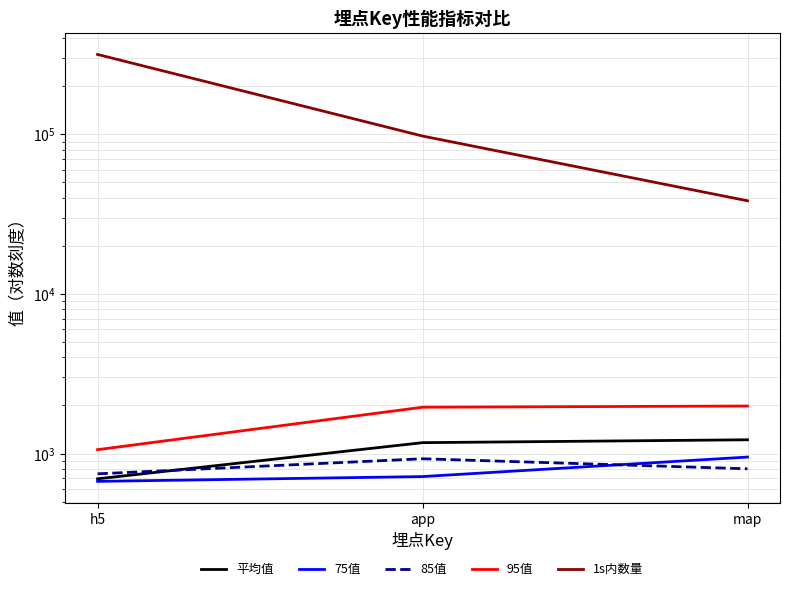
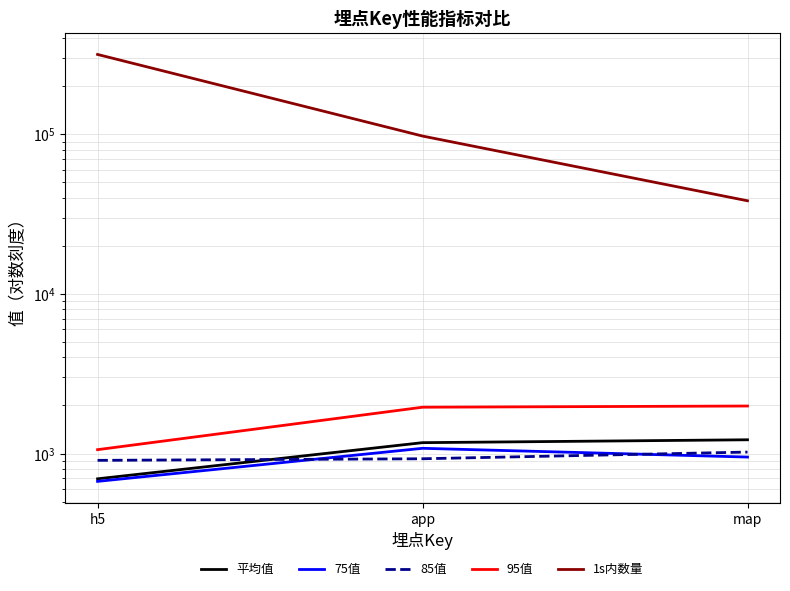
  {
    "平均值": {
      "app": 1200,
      "map": 1200
    },
    "75值": {
-     "app": 700,
+     "app": 1100,
      "map": 1000
    },
    "85值": {
-     "h5": 700,
+     "h5": 900,
      "app": 900,
-     "map": 800
+     "map": 1000
    },
    "95值": {
      "h5": 1100,
      "app": 2000,
      "map": 2000
    },
    "1s内数量": {
      "h5": 320000,
      "app": 100000,
      "map": 38000
    }
  }
